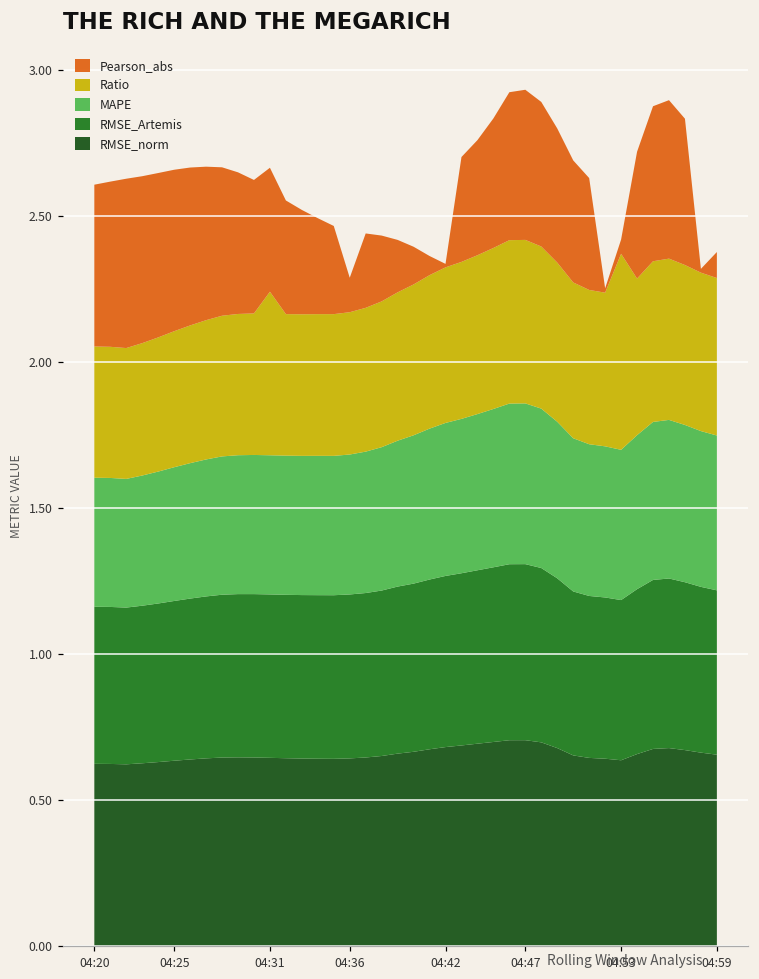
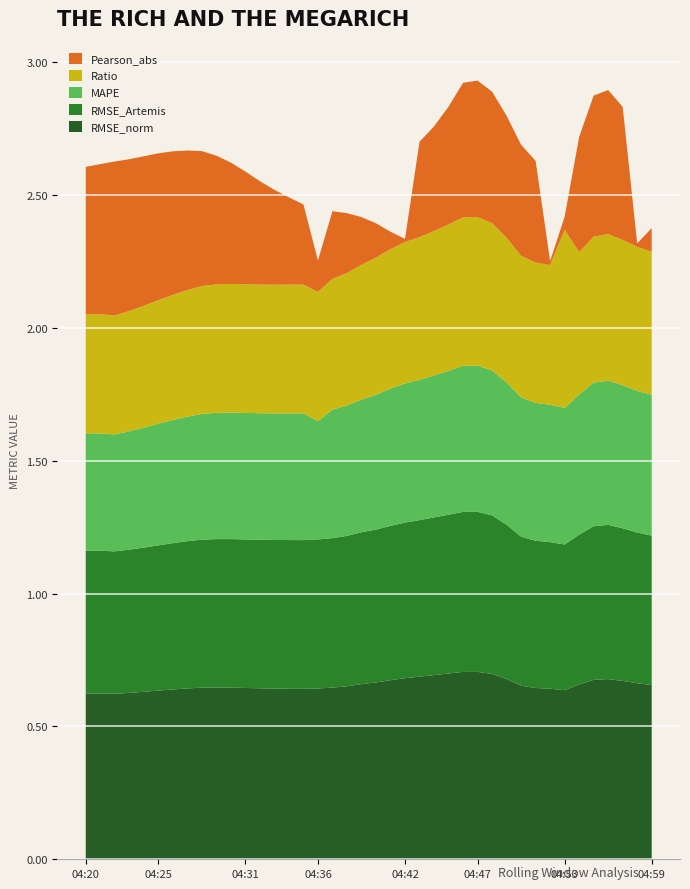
  {
    "MAPE": {
      "04:20": 0.44,
      "04:25": 0.46,
      "04:31": 0.48,
-     "04:36": 0.48,
+     "04:36": 0.45,
      "04:42": 0.52,
      "04:47": 0.55,
      "04:53": 0.51,
      "04:59": 0.53
    },
    "Ratio": {
      "04:20": 0.45,
      "04:25": 0.47,
-     "04:31": 0.56,
+     "04:31": 0.48,
      "04:36": 0.49,
      "04:42": 0.53,
      "04:47": 0.56,
      "04:53": 0.67,
      "04:59": 0.54
    },
    "Pearson_abs": {
      "04:20": 0.55,
      "04:25": 0.55,
      "04:31": 0.42,
      "04:36": 0.12,
      "04:42": 0.01,
      "04:47": 0.51,
      "04:53": 0.05,
      "04:59": 0.09
    }
  }
